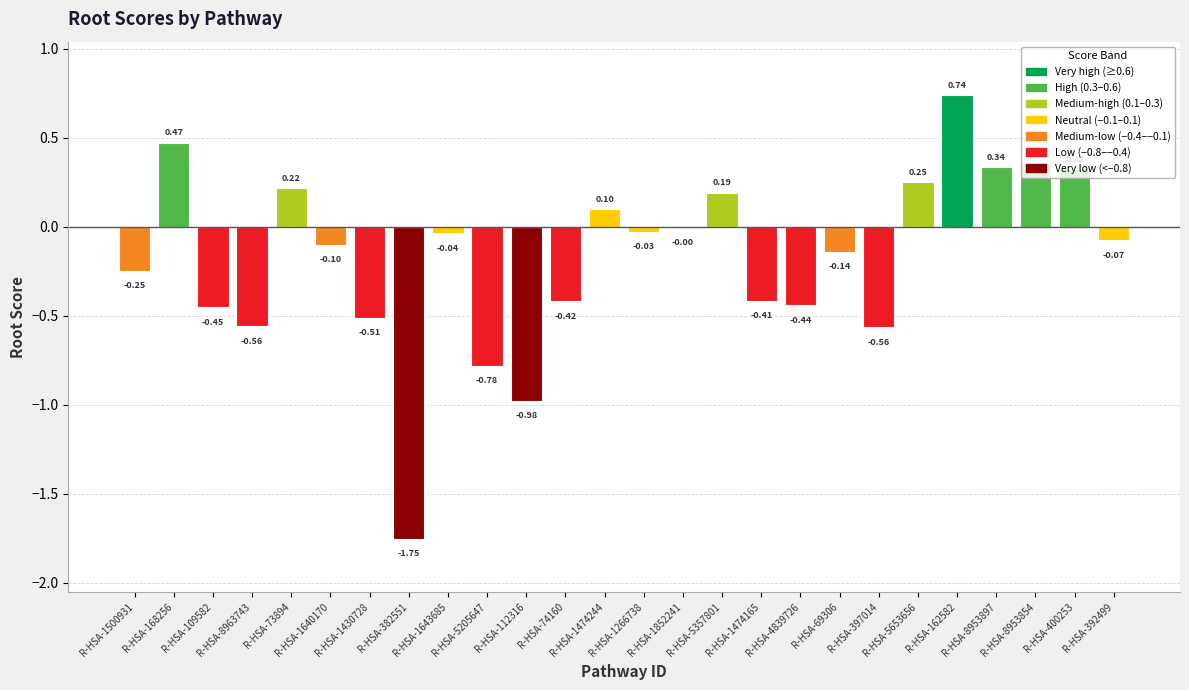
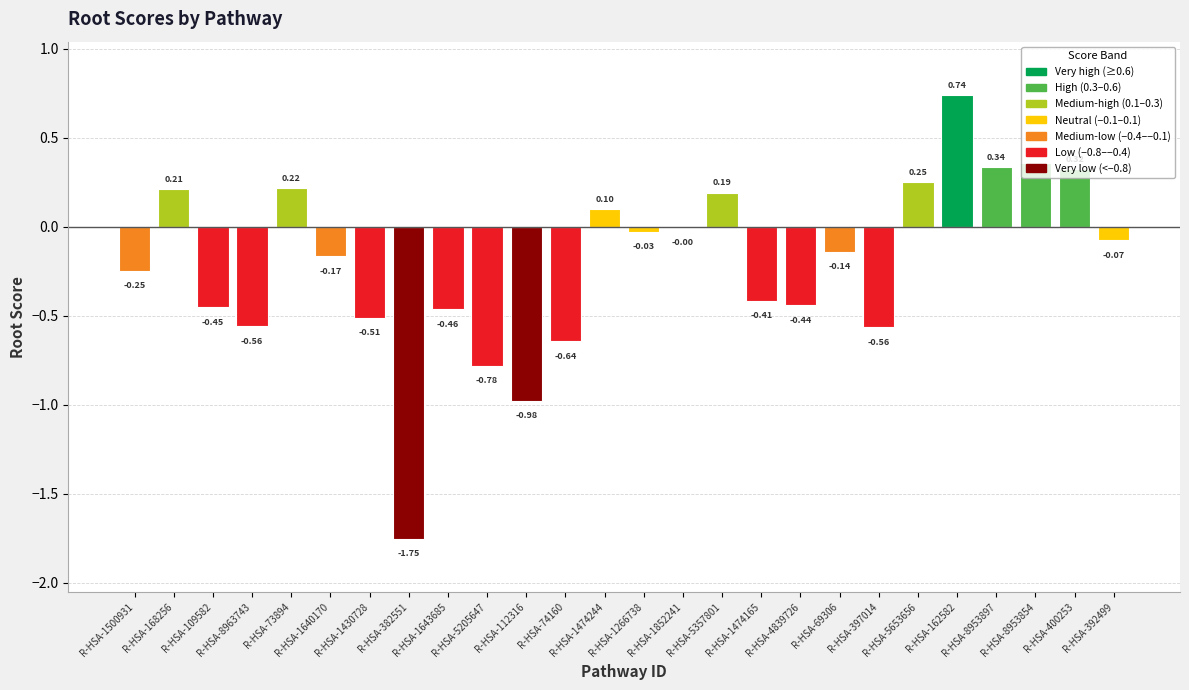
  {
    "R-HSA-1500931": -0.25,
-   "R-HSA-168256": 0.47,
+   "R-HSA-168256": 0.21,
    "R-HSA-109582": -0.45,
    "R-HSA-8963743": -0.56,
    "R-HSA-73894": 0.22,
-   "R-HSA-1640170": -0.10,
+   "R-HSA-1640170": -0.17,
    "R-HSA-1430728": -0.51,
    "R-HSA-382551": -1.75,
-   "R-HSA-1643685": -0.04,
+   "R-HSA-1643685": -0.46,
    "R-HSA-5205647": -0.78,
    "R-HSA-112316": -0.98,
-   "R-HSA-74160": -0.42,
+   "R-HSA-74160": -0.64,
    "R-HSA-1474244": 0.10,
    "R-HSA-1266738": -0.03,
    "R-HSA-1852241": -0.00,
    "R-HSA-5357801": 0.19,
    "R-HSA-1474165": -0.41,
    "R-HSA-4839726": -0.44,
    "R-HSA-69306": -0.14,
    "R-HSA-397014": -0.56,
    "R-HSA-5653656": 0.25,
    "R-HSA-162582": 0.74,
    "R-HSA-8953897": 0.34,
    "R-HSA-392499": -0.07
  }
